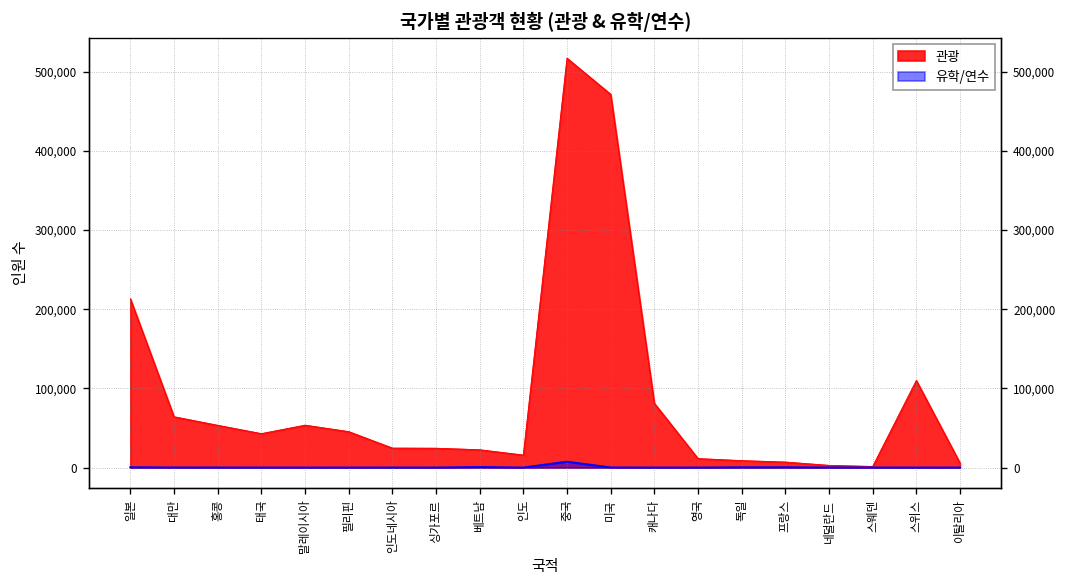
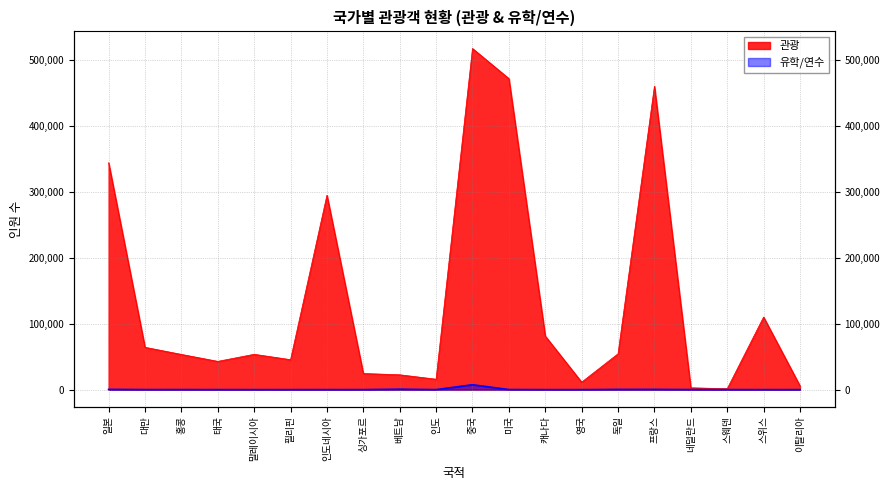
  {
    "관광": {
-     "일본": "210,000",
+     "일본": "340,000",
      "대만": "60,000",
      "홍콩": "50,000",
      "태국": "40,000",
      "말레이시아": "50,000",
      "필리핀": "50,000",
-     "인도네시아": "20,000",
+     "인도네시아": "290,000",
      "싱가포르": "20,000",
      "베트남": "20,000",
      "인도": "20,000",
      "중국": "520,000",
      "미국": "470,000",
      "캐나다": "80,000",
      "영국": "10,000",
-     "독일": "10,000",
-     "프랑스": "10,000",
+     "독일": "50,000",
+     "프랑스": "460,000",
      "스위스": "110,000",
      "이탈리아": "10,000"
    },
    "유학/연수": {
      "일본": "0",
      "대만": "0",
      "홍콩": "0",
      "태국": "0",
      "말레이시아": "0",
      "필리핀": "0",
      "인도네시아": "0",
      "싱가포르": "0",
      "베트남": "0",
      "인도": "0",
      "중국": "10,000",
      "미국": "0",
      "캐나다": "0",
      "영국": "0",
      "독일": "0",
      "프랑스": "0",
      "스위스": "0",
      "이탈리아": "0"
    }
  }
